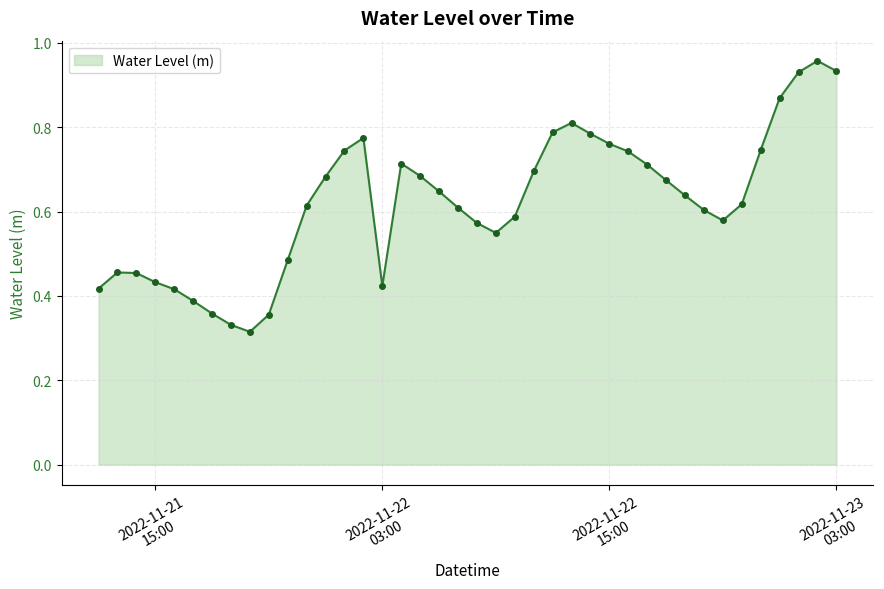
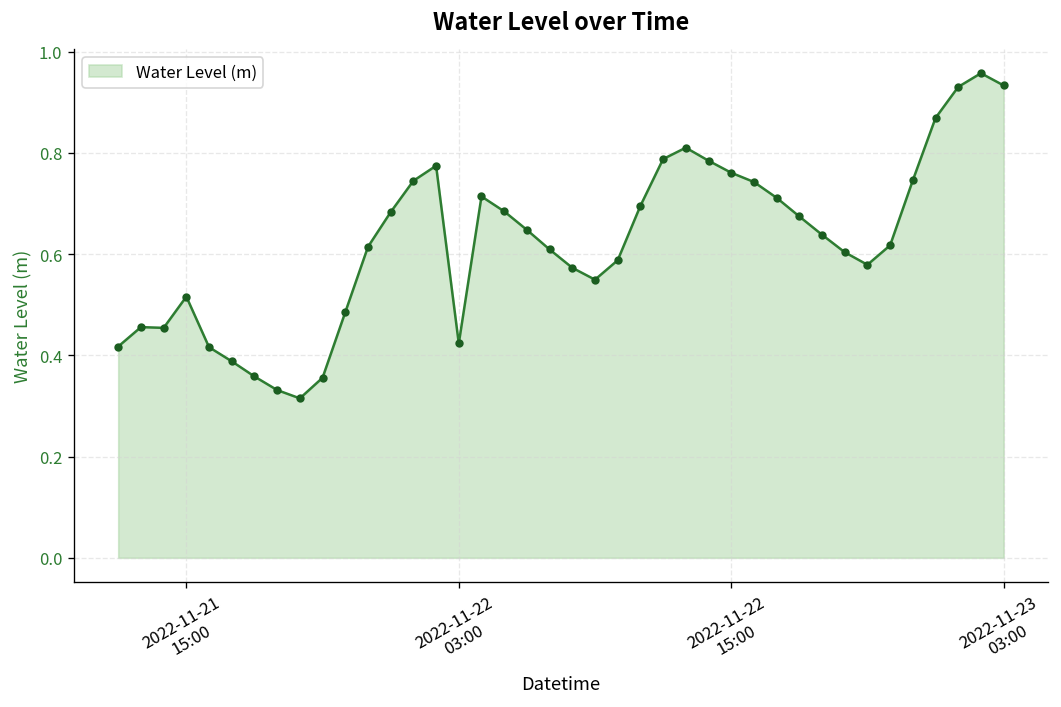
  {
-   "2022-11-21 15:00": 0.43,
+   "2022-11-21 15:00": 0.52,
    "2022-11-22 03:00": 0.42,
    "2022-11-22 15:00": 0.76,
    "2022-11-23 03:00": 0.93
  }
